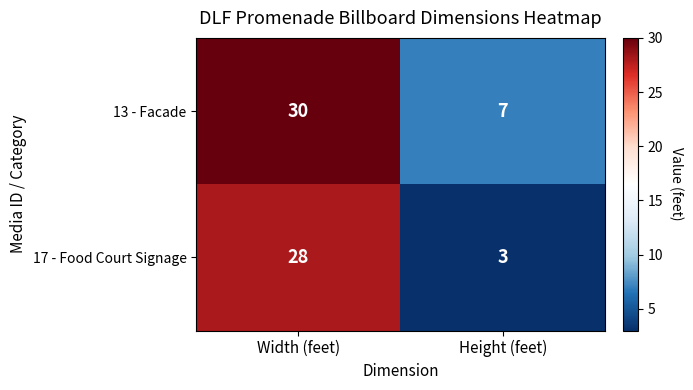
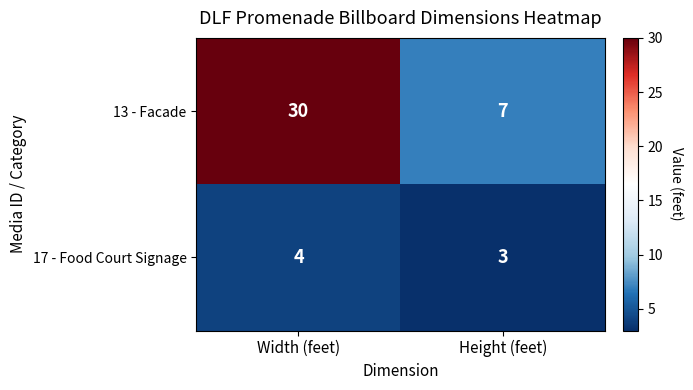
  {
    "13 - Facade": {
      "Width (feet)": 30,
      "Height (feet)": 7
    },
    "17 - Food Court Signage": {
-     "Width (feet)": 28,
+     "Width (feet)": 4,
      "Height (feet)": 3
    }
  }
